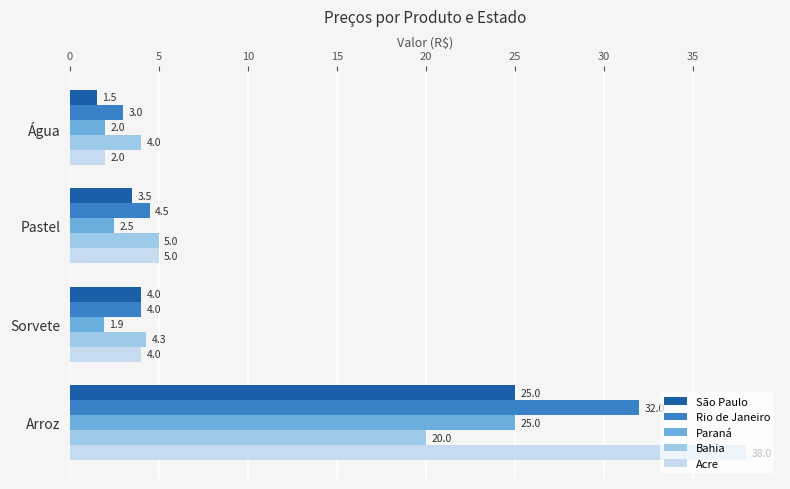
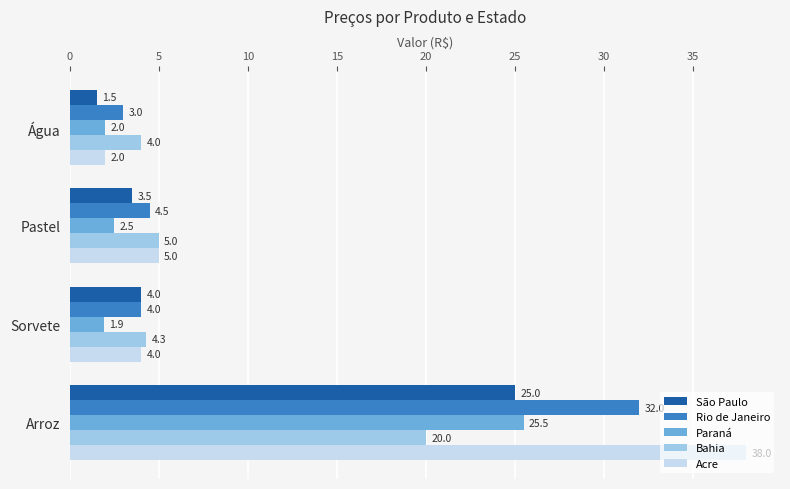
  {
    "Paraná": {
      "Água": 2.0,
      "Pastel": 2.5,
      "Sorvete": 1.9,
-     "Arroz": 25.0
+     "Arroz": 25.5
    }
  }
